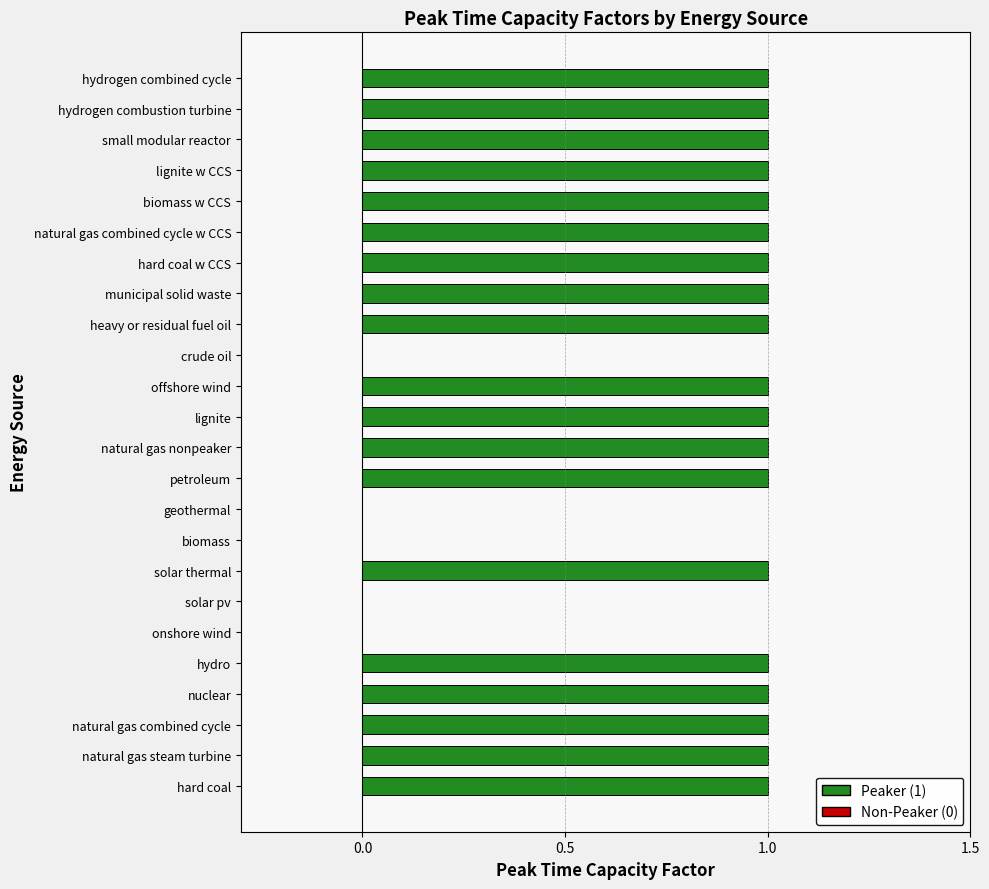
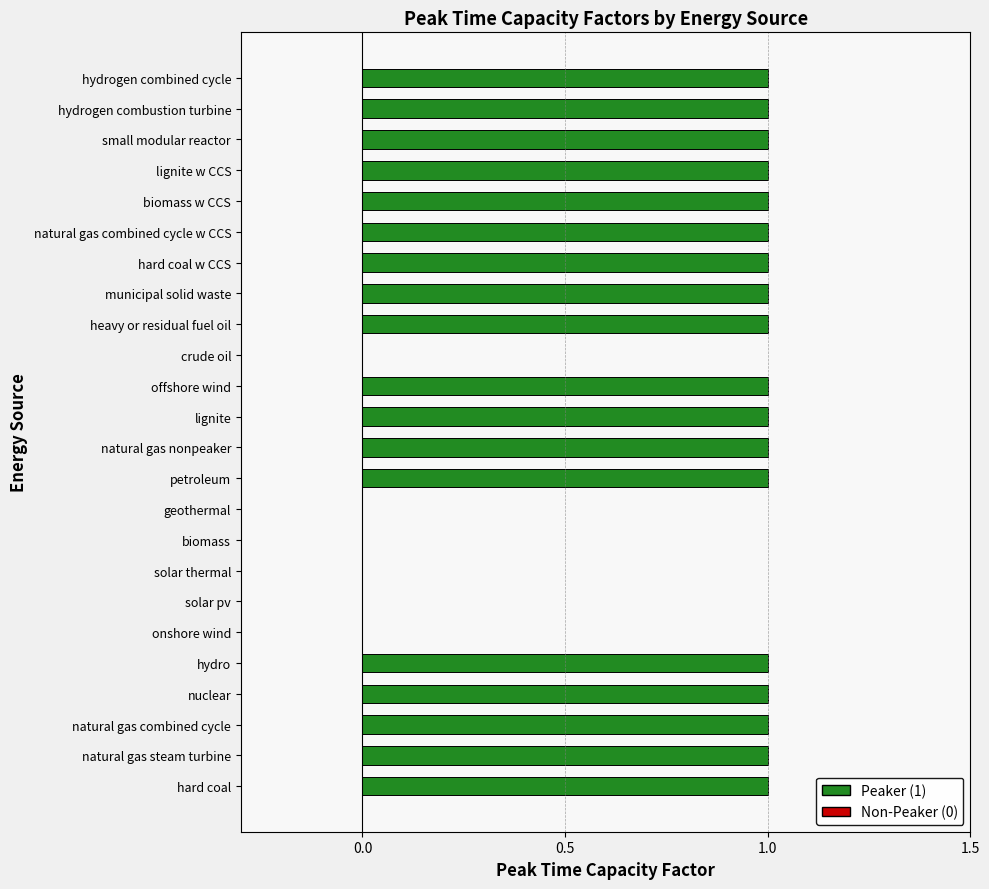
  {
    "hydrogen combined cycle": 1,
    "hydrogen combustion turbine": 1,
    "small modular reactor": 1,
    "lignite w CCS": 1,
    "biomass w CCS": 1,
    "natural gas combined cycle w CCS": 1,
    "hard coal w CCS": 1,
    "municipal solid waste": 1,
    "heavy or residual fuel oil": 1,
    "crude oil": 0,
    "offshore wind": 1,
    "lignite": 1,
    "natural gas nonpeaker": 1,
    "petroleum": 1,
    "geothermal": 0,
    "biomass": 0,
-   "solar thermal": 1,
+   "solar thermal": 0,
    "solar pv": 0,
    "onshore wind": 0,
    "hydro": 1,
    "nuclear": 1,
    "natural gas combined cycle": 1,
    "natural gas steam turbine": 1,
    "hard coal": 1
  }
